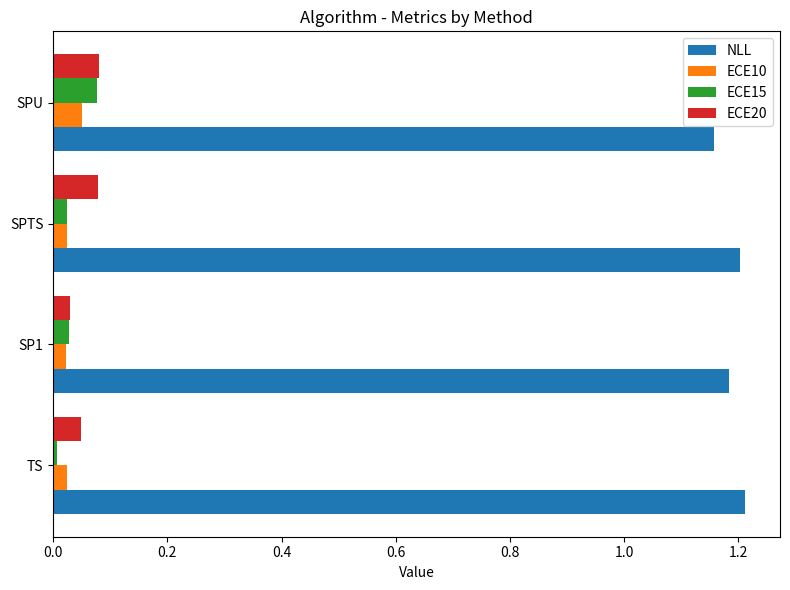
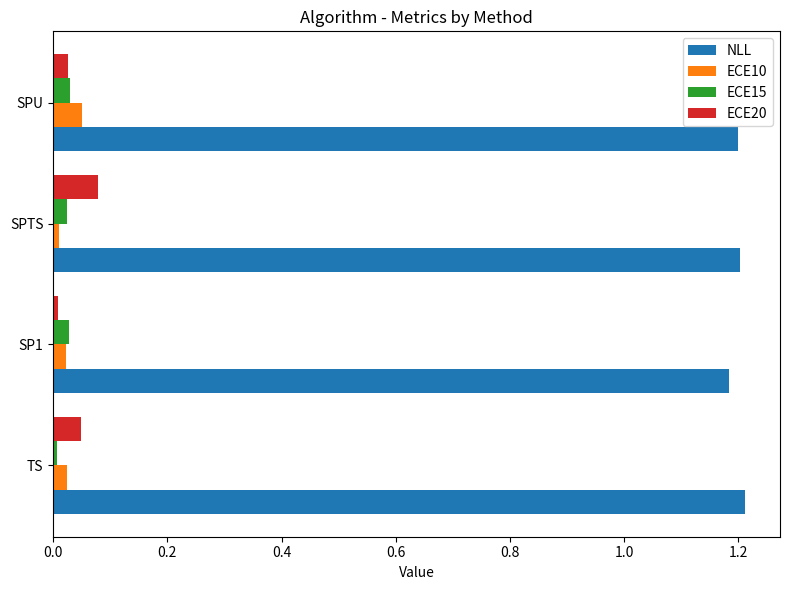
  {
    "NLL": {
-     "SPU": 1.16,
+     "SPU": 1.20,
      "SPTS": 1.20,
      "SP1": 1.18,
      "TS": 1.21
    },
    "ECE10": {
      "SPU": 0.05,
-     "SPTS": 0.02,
+     "SPTS": 0.01,
      "SP1": 0.02,
      "TS": 0.02
    },
    "ECE15": {
-     "SPU": 0.08,
+     "SPU": 0.03,
      "SPTS": 0.02,
      "SP1": 0.03,
      "TS": 0.01
    },
    "ECE20": {
-     "SPU": 0.08,
+     "SPU": 0.03,
      "SPTS": 0.08,
-     "SP1": 0.03,
+     "SP1": 0.01,
      "TS": 0.05
    }
  }
